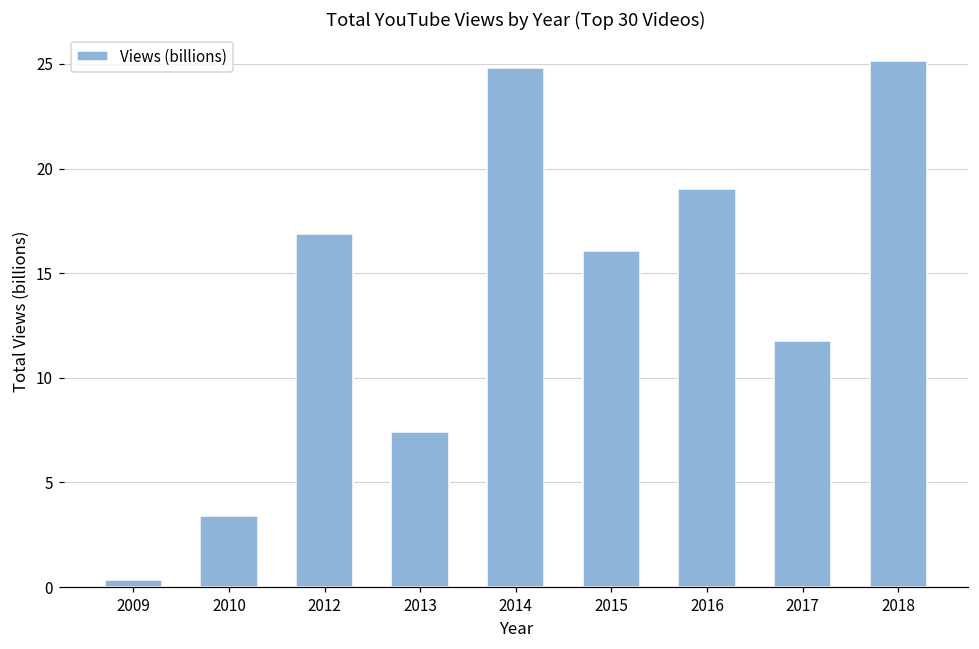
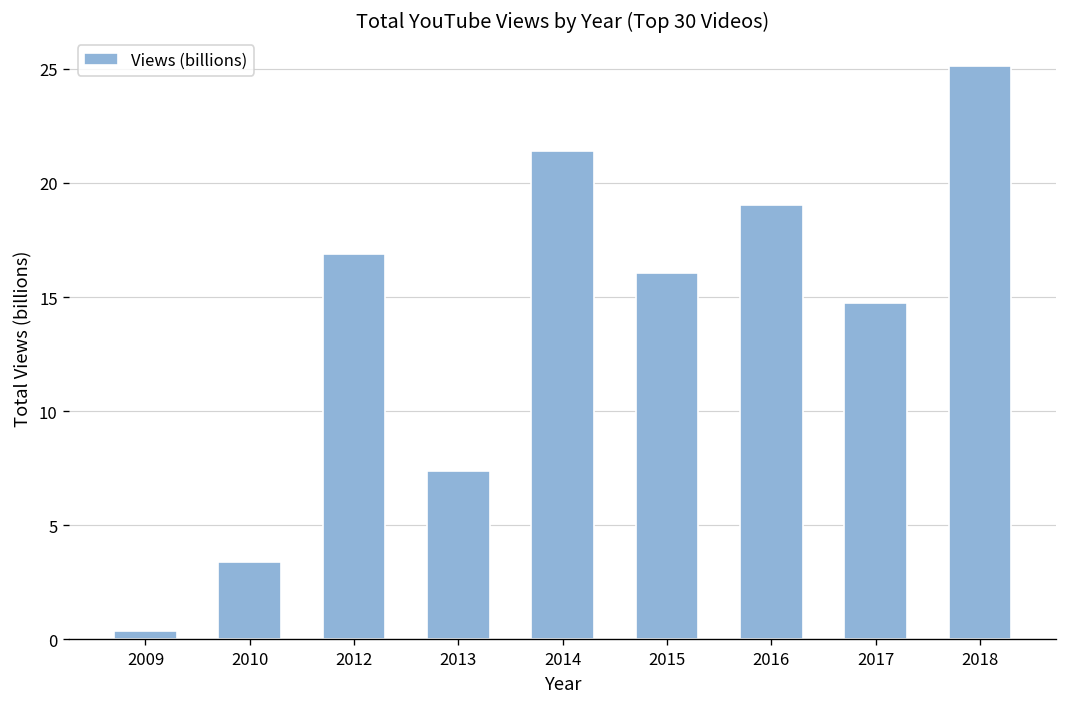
  {
    "2009": 0.4,
    "2010": 3.4,
    "2012": 16.9,
    "2013": 7.4,
-   "2014": 24.8,
+   "2014": 21.4,
    "2015": 16.0,
    "2016": 19.0,
-   "2017": 11.8,
+   "2017": 14.7,
    "2018": 25.1
  }
